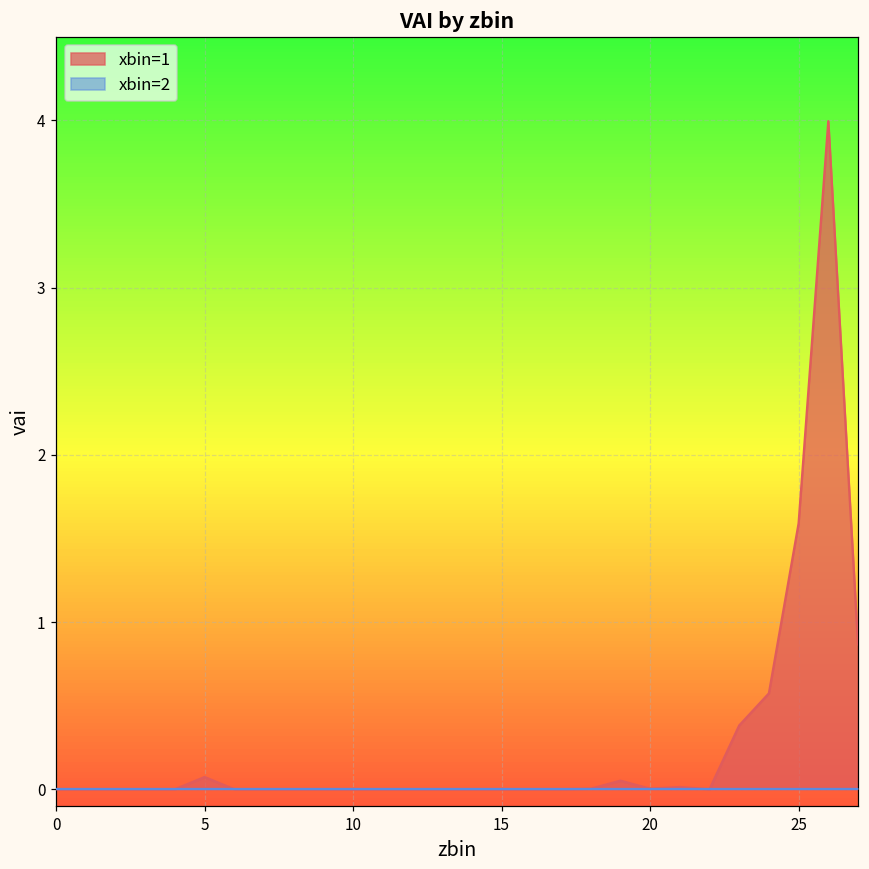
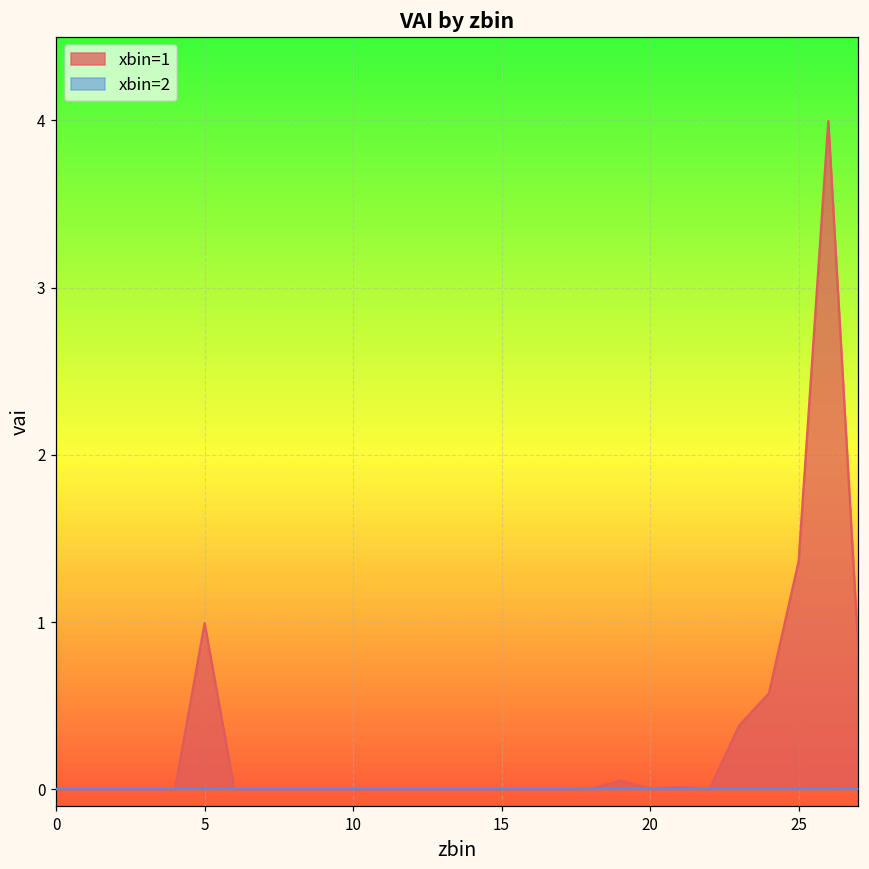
  {
    "xbin=1": {
-     "5": 0.07,
-     "25": 1.59
+     "5": 0.99,
+     "25": 1.36
    },
    "xbin=2": {
      "5": 0.00,
      "25": 0.00
    }
  }
